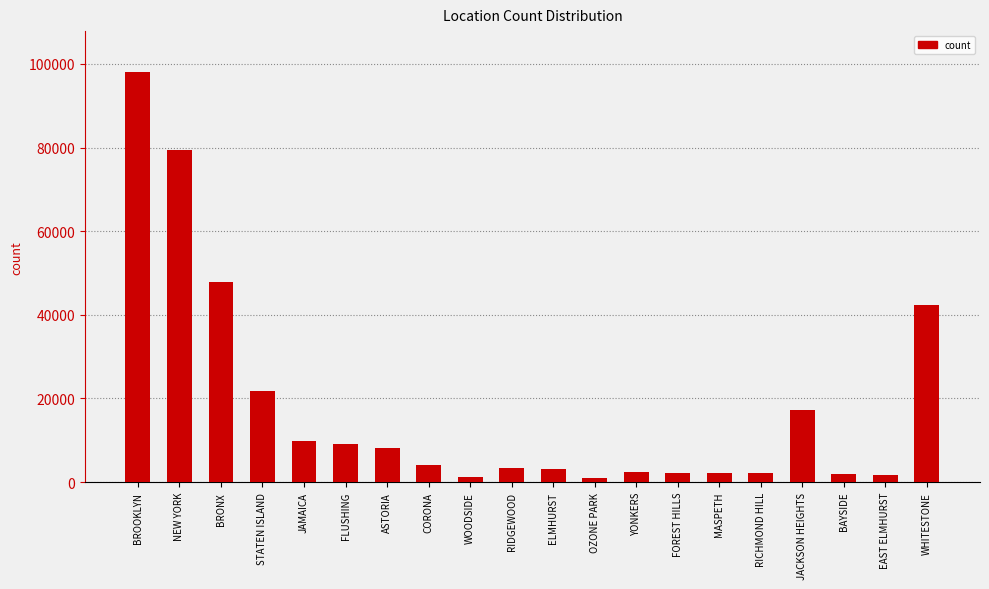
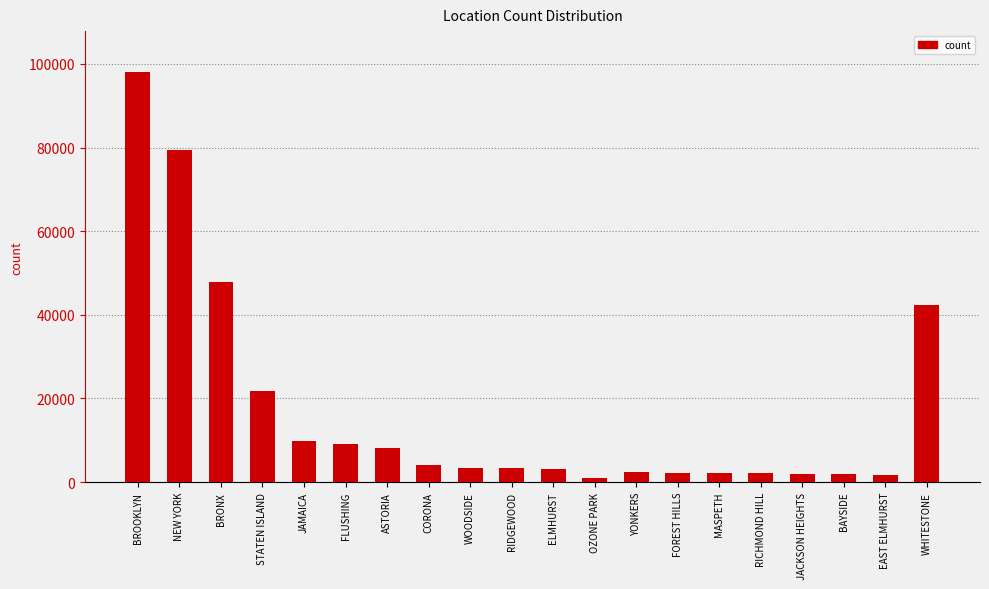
  {
    "BROOKLYN": 98000,
    "NEW YORK": 80000,
    "BRONX": 48000,
    "STATEN ISLAND": 22000,
    "JAMAICA": 10000,
    "FLUSHING": 9000,
    "ASTORIA": 8000,
    "CORONA": 4000,
-   "WOODSIDE": 1000,
+   "WOODSIDE": 3000,
    "RIDGEWOOD": 3000,
    "ELMHURST": 3000,
    "OZONE PARK": 1000,
    "YONKERS": 2000,
    "FOREST HILLS": 2000,
    "MASPETH": 2000,
    "RICHMOND HILL": 2000,
-   "JACKSON HEIGHTS": 17000,
+   "JACKSON HEIGHTS": 2000,
    "BAYSIDE": 2000,
    "EAST ELMHURST": 2000,
    "WHITESTONE": 42000
  }
